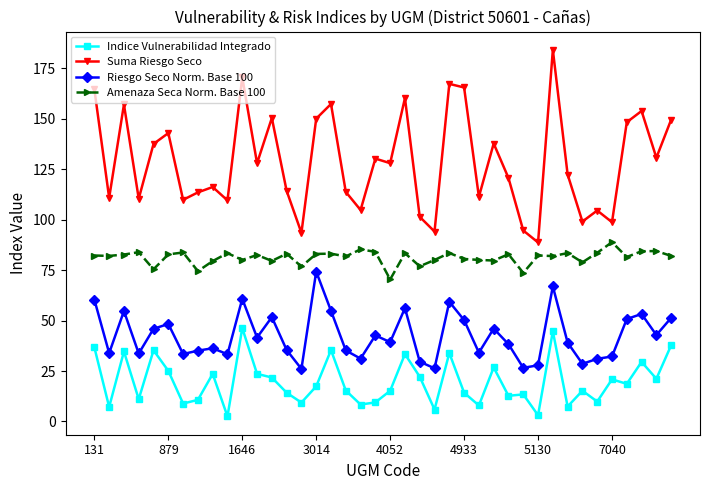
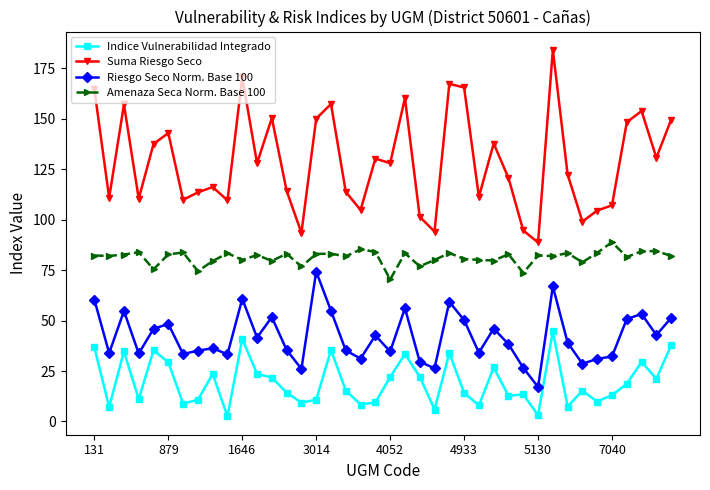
  {
    "Indice Vulnerabilidad Integrado": {
      "131": 37,
-     "879": 25,
-     "1646": 46,
-     "3014": 17,
-     "4052": 15,
+     "879": 29,
+     "1646": 41,
+     "3014": 11,
+     "4052": 22,
      "4933": 14,
      "5130": 3,
-     "7040": 21
+     "7040": 13
    },
    "Suma Riesgo Seco": {
      "879": 143,
      "3014": 150,
      "4052": 128,
      "4933": 165,
      "5130": 89,
-     "7040": 99
+     "7040": 107
    },
    "Riesgo Seco Norm. Base 100": {
      "131": 60,
      "879": 48,
      "1646": 61,
      "3014": 74,
-     "4052": 39,
+     "4052": 35,
      "4933": 50,
-     "5130": 28,
+     "5130": 17,
      "7040": 32
    },
    "Amenaza Seca Norm. Base 100": {
      "131": 82,
      "879": 83,
      "1646": 80,
      "3014": 83,
      "4052": 70,
      "4933": 80,
      "5130": 82,
      "7040": 89
    }
  }
